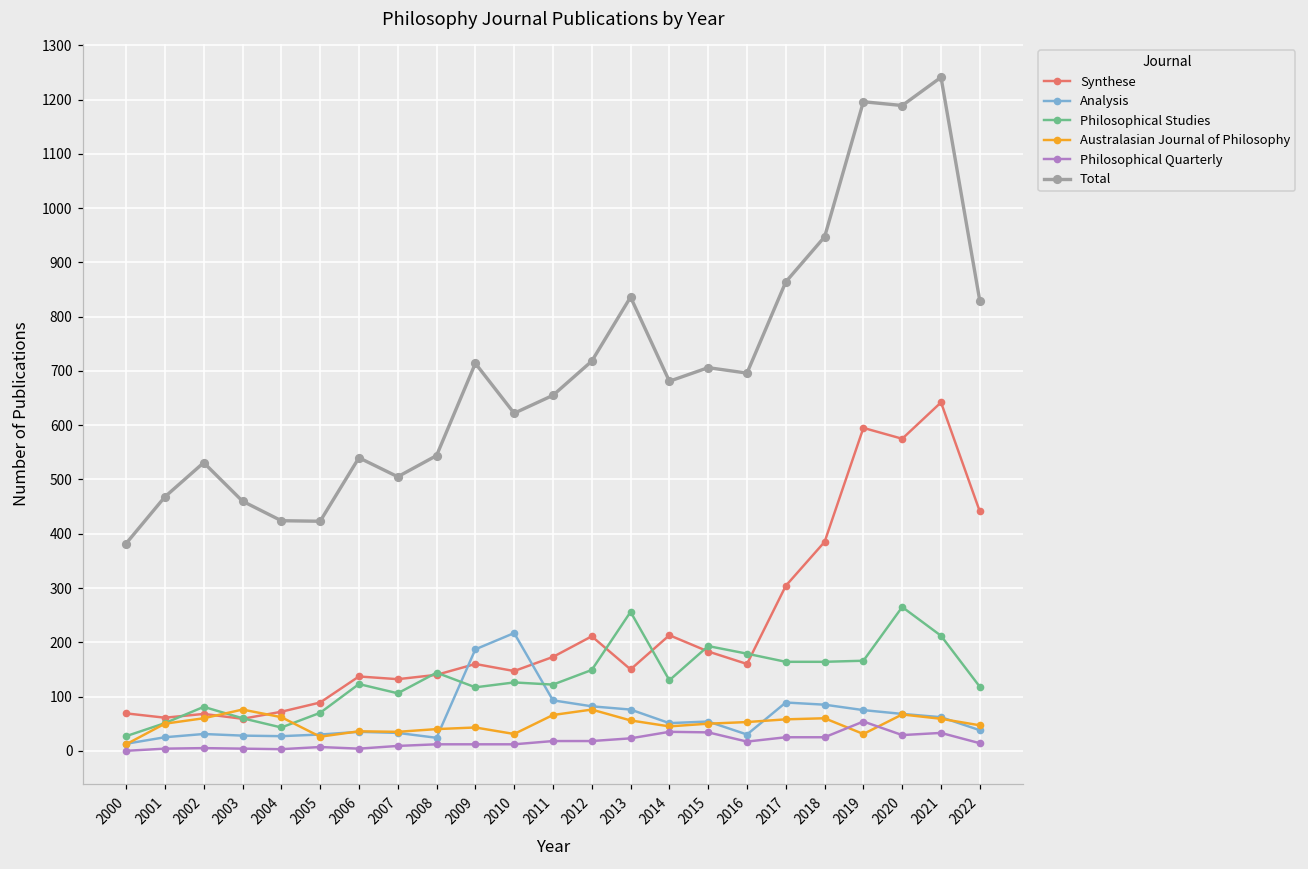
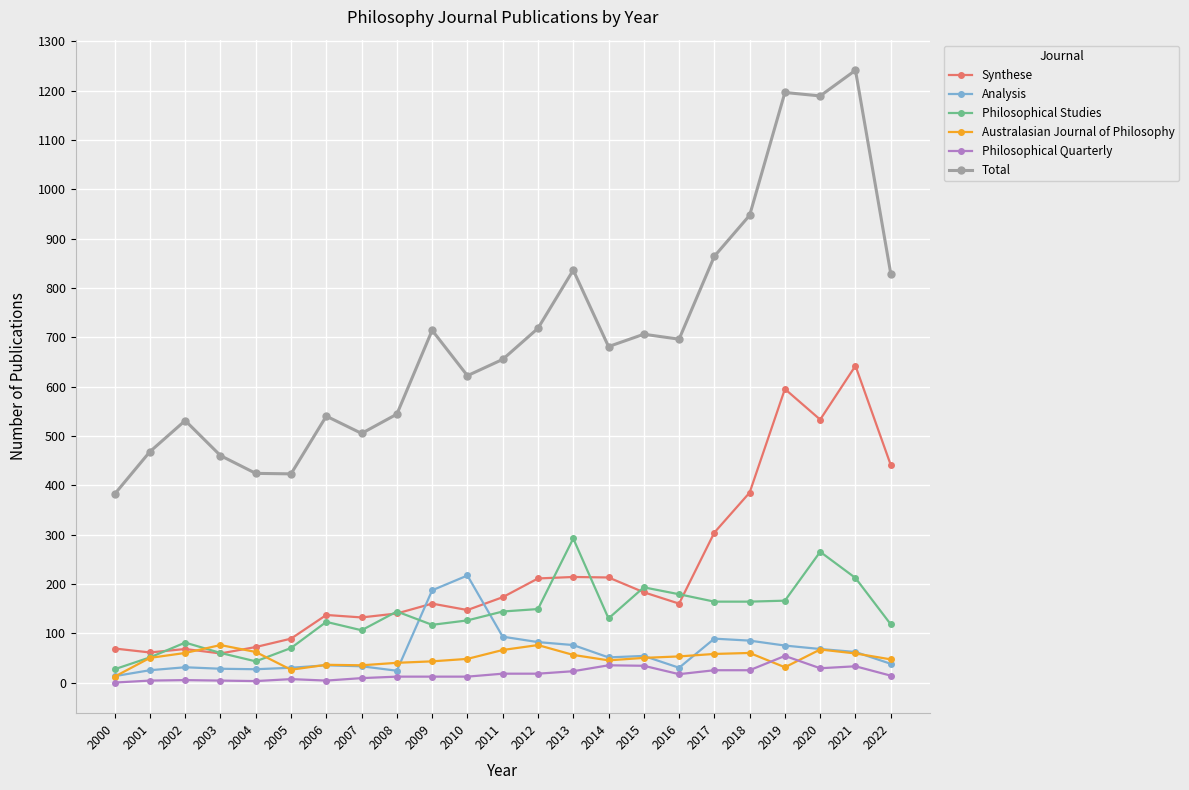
  {
    "Synthese": {
      "2000": 70,
      "2001": 60,
      "2002": 70,
      "2004": 70,
      "2005": 90,
      "2006": 140,
      "2007": 130,
      "2009": 160,
      "2010": 150,
      "2011": 170,
      "2012": 210,
-     "2013": 150,
+     "2013": 210,
      "2014": 210,
      "2015": 180,
      "2016": 160,
      "2017": 300,
      "2018": 390,
      "2019": 600,
-     "2020": 580,
+     "2020": 530,
      "2021": 640,
      "2022": 440
    },
    "Analysis": {
      "2001": 30,
      "2002": 30,
      "2003": 30,
      "2004": 30,
      "2008": 20,
      "2009": 190,
      "2010": 220,
      "2011": 90,
      "2012": 80,
      "2013": 80,
      "2014": 50,
      "2016": 30,
      "2017": 90,
      "2018": 90,
      "2019": 80,
      "2022": 40
    },
    "Philosophical Studies": {
      "2000": 30,
      "2002": 80,
      "2004": 40,
      "2005": 70,
      "2006": 120,
      "2007": 110,
      "2009": 120,
      "2010": 130,
-     "2011": 120,
+     "2011": 140,
      "2012": 150,
-     "2013": 260,
+     "2013": 290,
      "2014": 130,
      "2015": 190,
      "2016": 180,
      "2017": 160,
      "2018": 160,
      "2019": 170,
      "2020": 270,
      "2021": 210,
      "2022": 120
    },
    "Australasian Journal of Philosophy": {
      "2002": 60,
      "2003": 80,
      "2004": 60,
      "2008": 40,
      "2009": 40,
-     "2010": 30,
+     "2010": 50,
      "2011": 70,
      "2012": 80,
      "2013": 60,
      "2014": 50,
      "2016": 50,
      "2017": 60,
      "2018": 60,
      "2019": 30,
      "2022": 50
    }
  }
